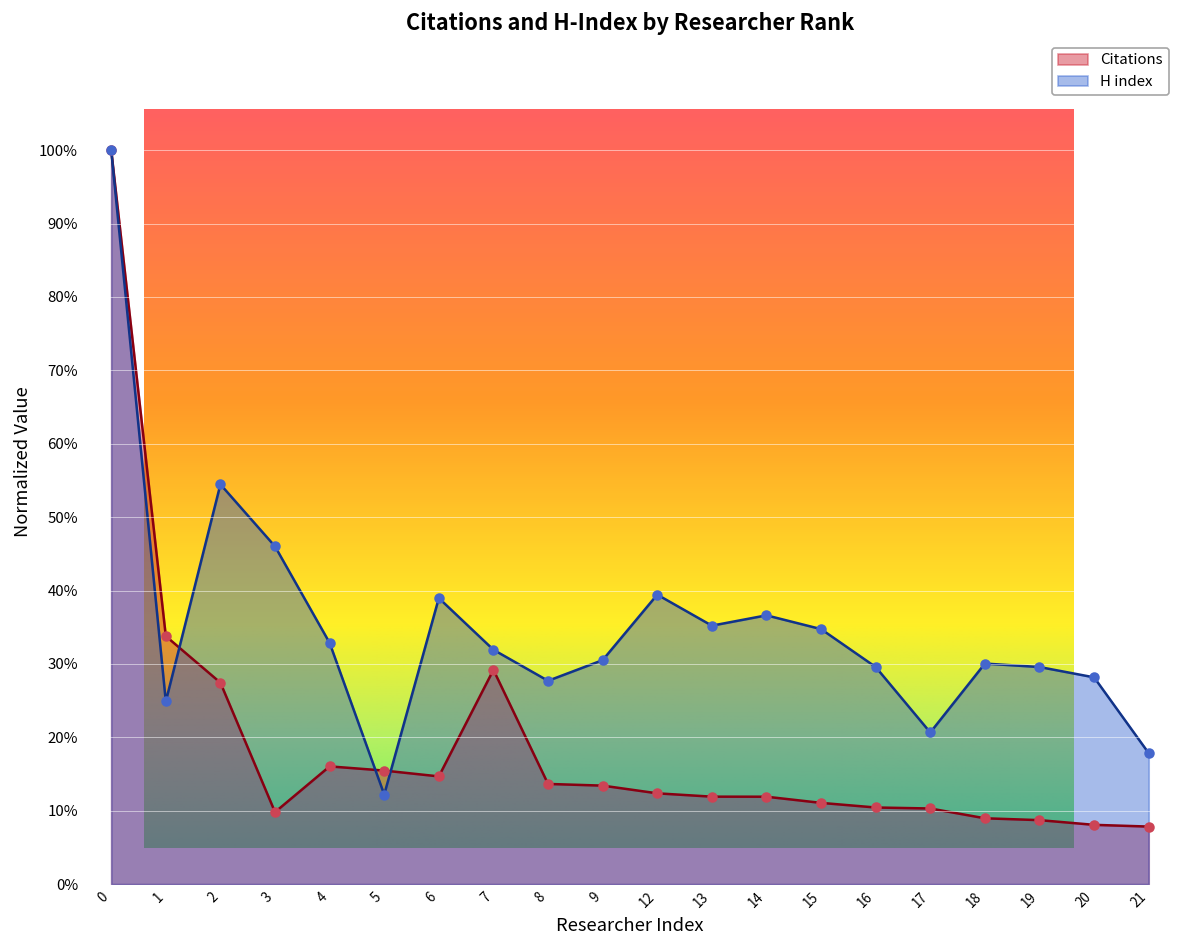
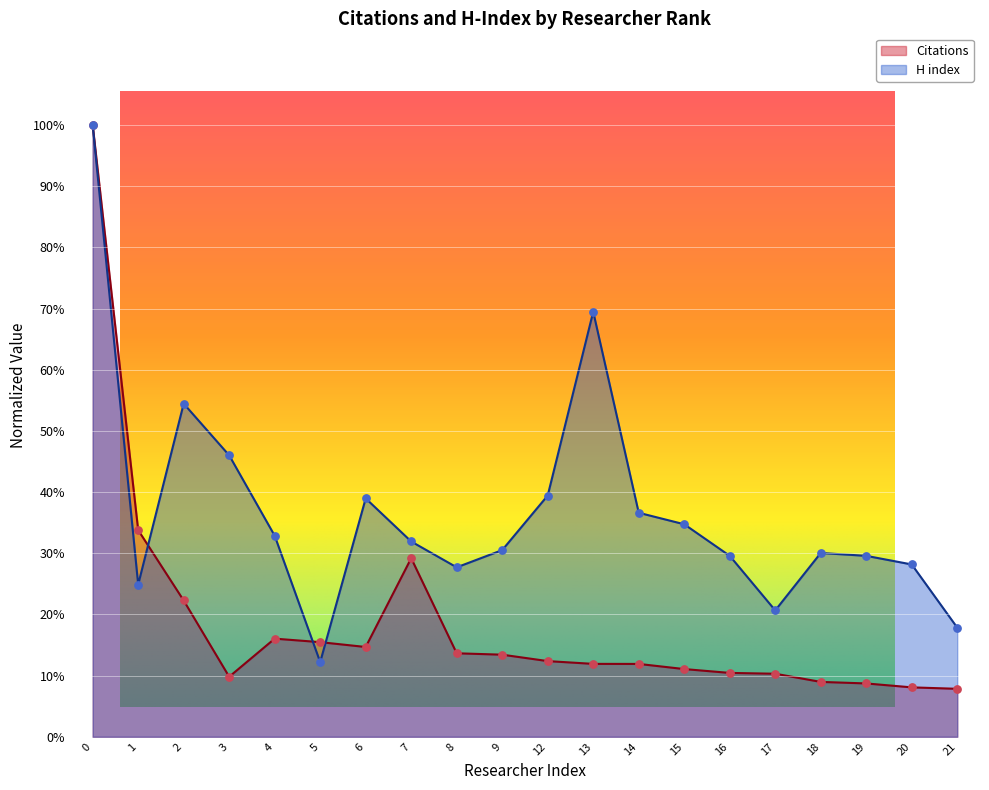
  {
    "Citations and H-Index by Researcher Rank": {
      "Citations": {
        "1": "34%",
-       "2": "27%",
+       "2": "22%",
        "3": "10%",
        "4": "16%",
        "5": "15%",
        "6": "15%",
        "7": "29%",
        "8": "14%",
        "9": "13%",
        "12": "12%",
        "13": "12%",
        "14": "12%",
        "15": "11%",
        "16": "10%",
        "17": "10%",
        "18": "9%",
        "19": "9%",
        "20": "8%",
        "21": "8%"
      },
      "H index": {
        "1": "25%",
        "2": "54%",
        "3": "46%",
        "4": "33%",
        "5": "12%",
        "6": "39%",
        "7": "32%",
        "8": "28%",
        "9": "31%",
        "12": "39%",
-       "13": "35%",
+       "13": "69%",
        "14": "37%",
        "15": "35%",
        "16": "30%",
        "17": "21%",
        "18": "30%",
        "19": "30%",
        "20": "28%",
        "21": "18%"
      }
    }
  }
